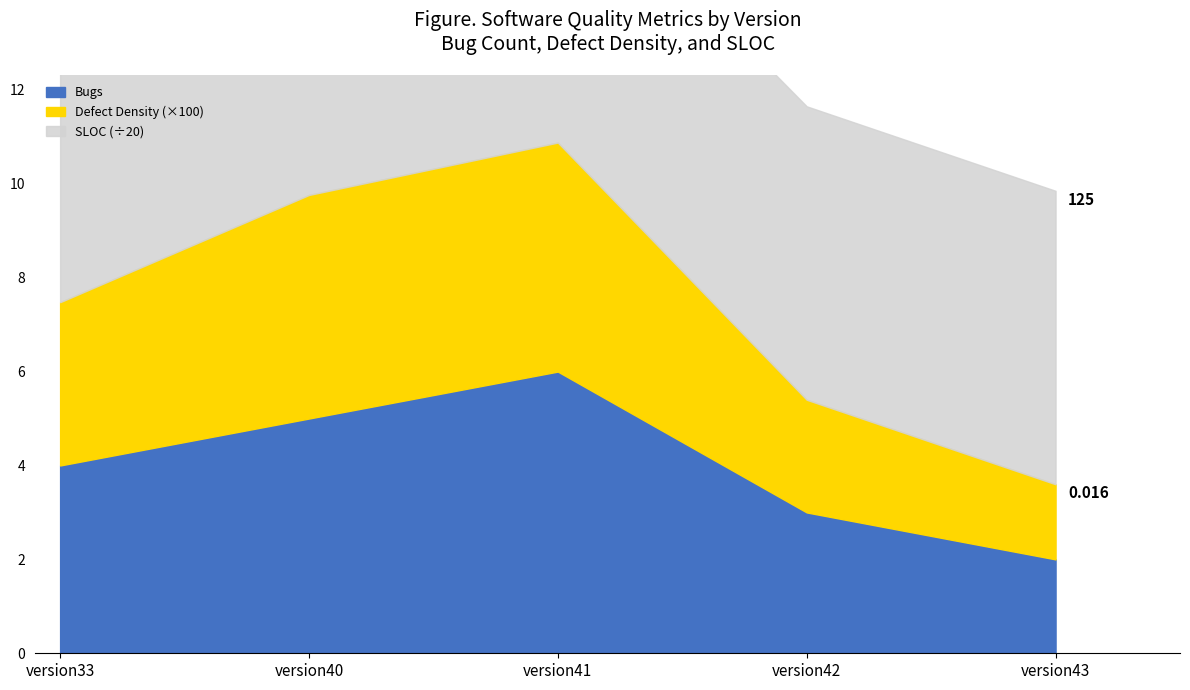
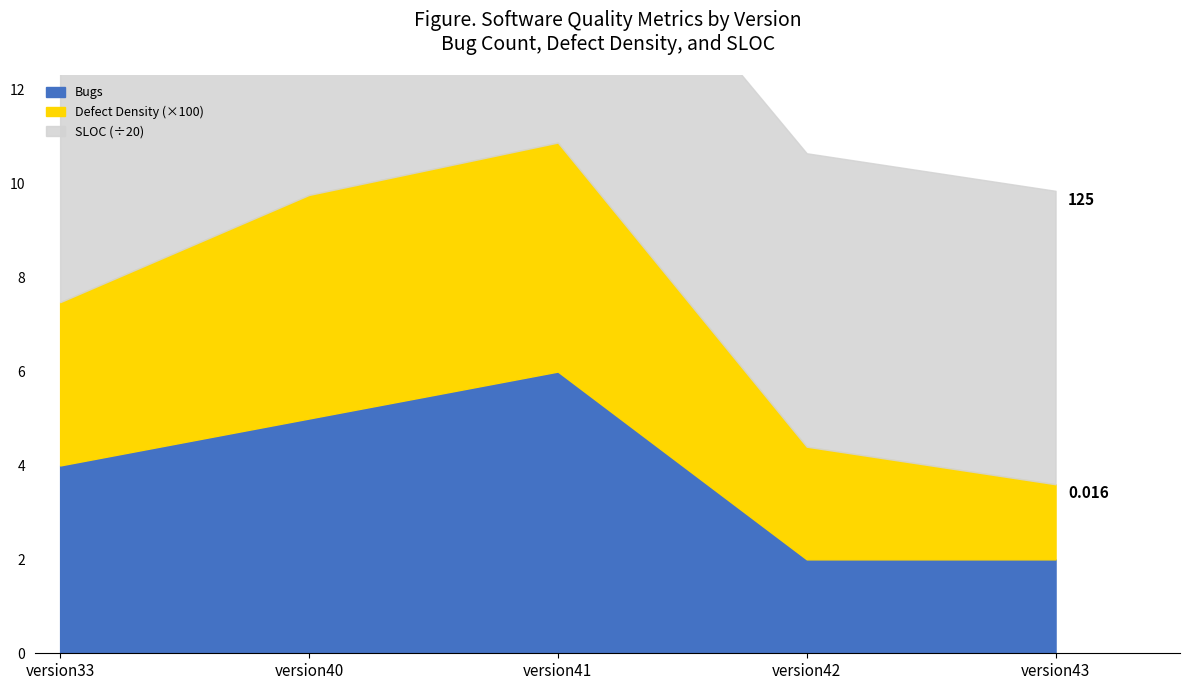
  {
    "Bugs": {
-     "version42": 3
+     "version42": 2
    },
    "Defect Density (×100)": {
      "version33": 3.5,
      "version40": 4.8,
      "version41": 4.9,
      "version42": 2.4
    },
    "SLOC (÷20)": {
      "version42": 6.3
    }
  }
